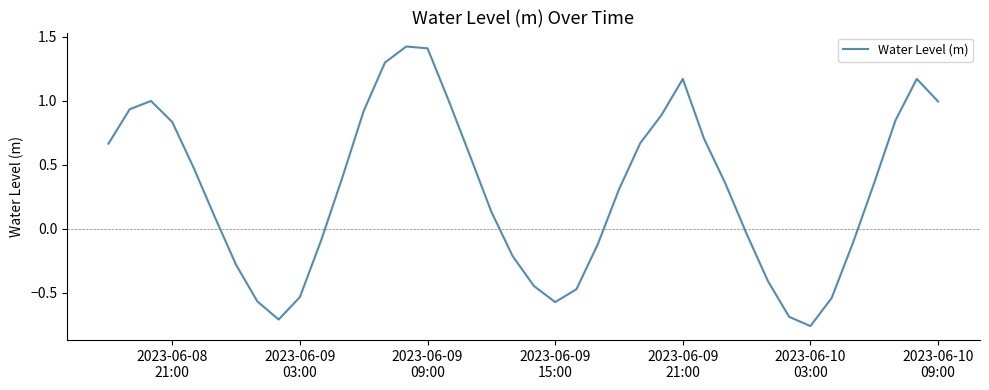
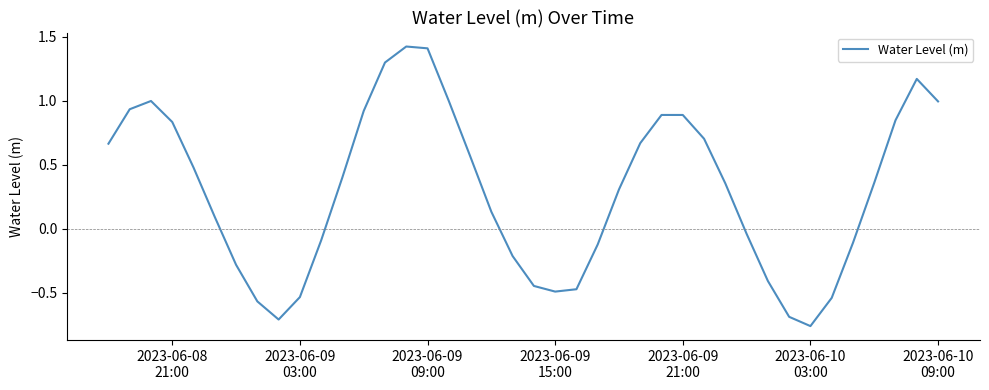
  {
    "2023-06-08 21:00": 0.83,
    "2023-06-09 03:00": -0.54,
    "2023-06-09 09:00": 1.41,
-   "2023-06-09 15:00": -0.57,
-   "2023-06-09 21:00": 1.17,
+   "2023-06-09 15:00": -0.49,
+   "2023-06-09 21:00": 0.89,
    "2023-06-10 03:00": -0.76,
    "2023-06-10 09:00": 0.99
  }
